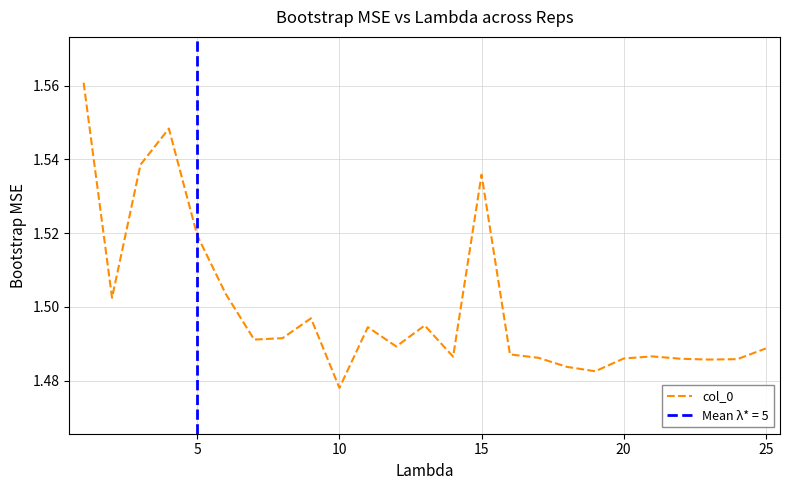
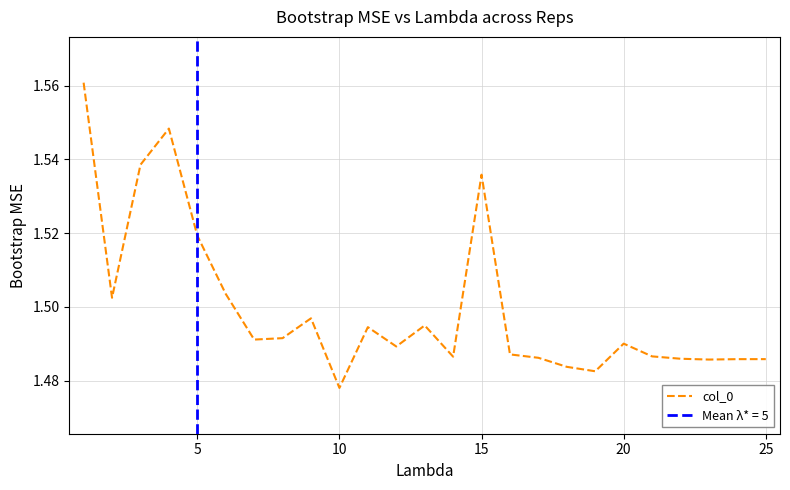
  {
    "5": 1.519,
    "10": 1.478,
    "15": 1.536,
-   "20": 1.486,
-   "25": 1.489
+   "20": 1.490,
+   "25": 1.486
  }
